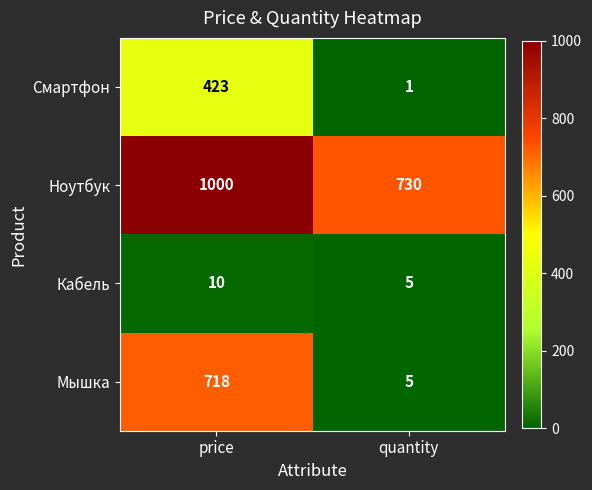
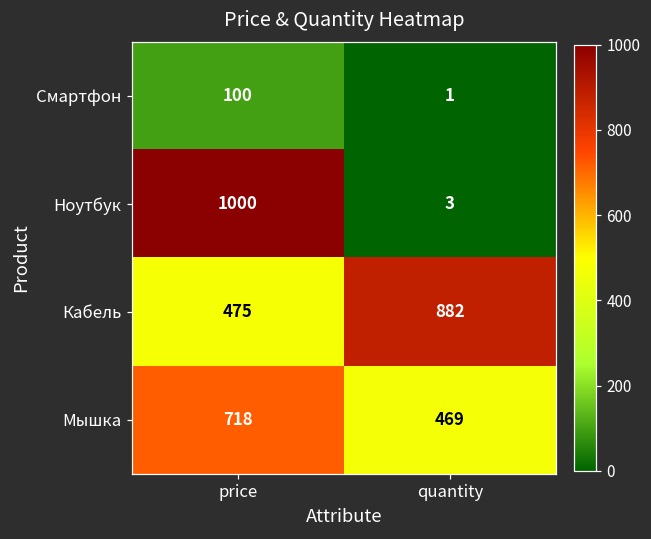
  {
    "Смартфон": {
-     "price": 423,
+     "price": 100,
      "quantity": 1
    },
    "Ноутбук": {
      "price": 1000,
-     "quantity": 730
+     "quantity": 3
    },
    "Кабель": {
-     "price": 10,
-     "quantity": 5
+     "price": 475,
+     "quantity": 882
    },
    "Мышка": {
      "price": 718,
-     "quantity": 5
+     "quantity": 469
    }
  }
